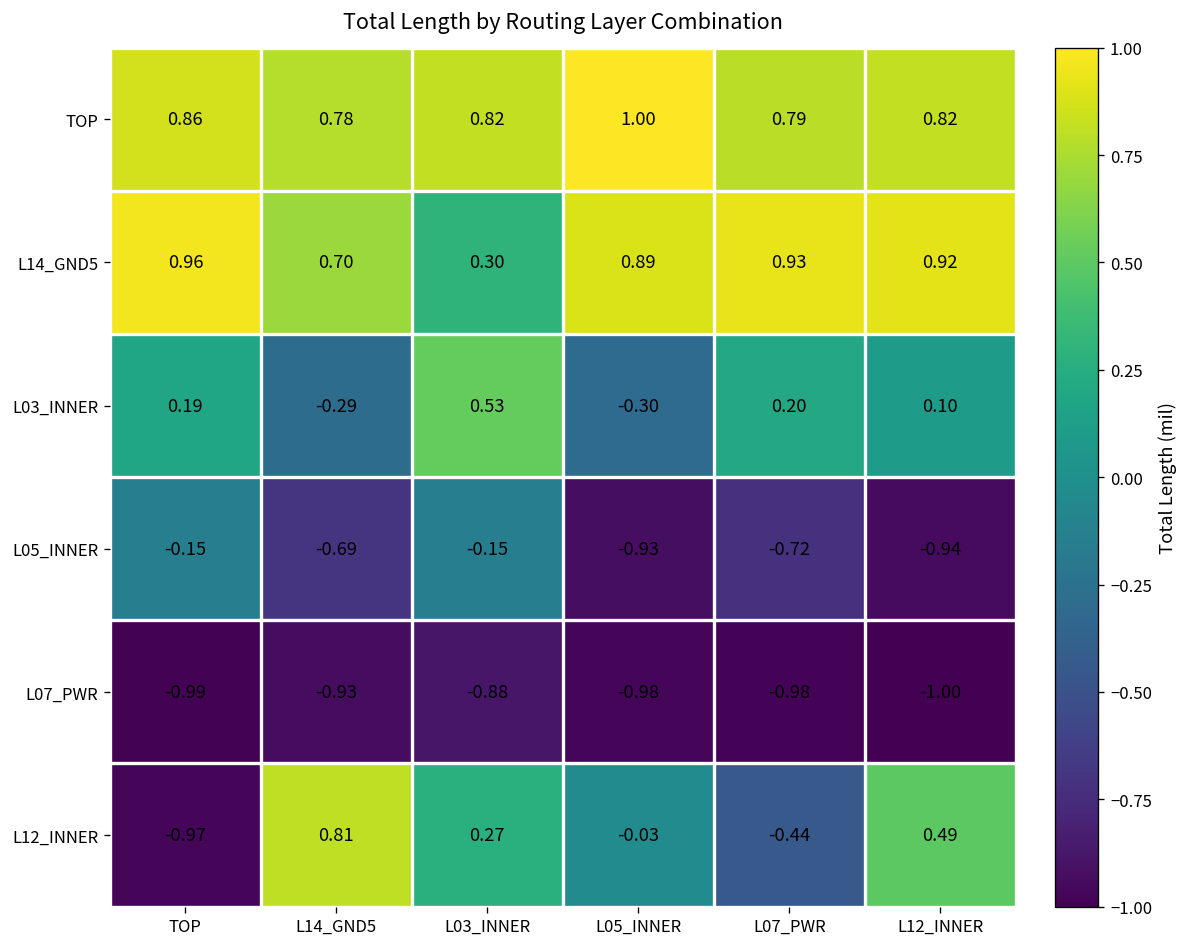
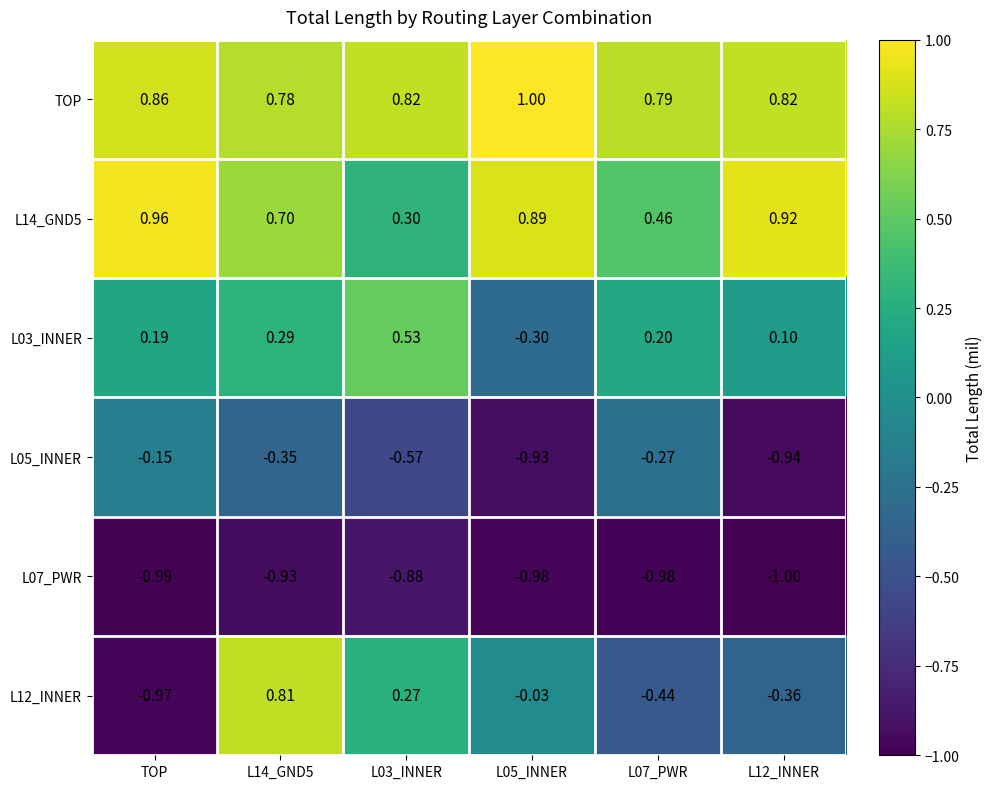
  {
    "TOP": {
      "TOP": 0.86,
      "L14_GND5": 0.78,
      "L03_INNER": 0.82,
      "L05_INNER": 1.00,
      "L07_PWR": 0.79,
      "L12_INNER": 0.82
    },
    "L14_GND5": {
      "TOP": 0.96,
      "L14_GND5": 0.70,
      "L03_INNER": 0.30,
      "L05_INNER": 0.89,
-     "L07_PWR": 0.93,
+     "L07_PWR": 0.46,
      "L12_INNER": 0.92
    },
    "L03_INNER": {
      "TOP": 0.19,
-     "L14_GND5": -0.29,
+     "L14_GND5": 0.29,
      "L03_INNER": 0.53,
      "L05_INNER": -0.30,
      "L07_PWR": 0.20,
      "L12_INNER": 0.10
    },
    "L05_INNER": {
      "TOP": -0.15,
-     "L14_GND5": -0.69,
-     "L03_INNER": -0.15,
+     "L14_GND5": -0.35,
+     "L03_INNER": -0.57,
      "L05_INNER": -0.93,
-     "L07_PWR": -0.72,
+     "L07_PWR": -0.27,
      "L12_INNER": -0.94
    },
    "L07_PWR": {
      "TOP": -0.99,
      "L14_GND5": -0.93,
      "L03_INNER": -0.88,
      "L05_INNER": -0.98,
      "L07_PWR": -0.98,
      "L12_INNER": -1.00
    },
    "L12_INNER": {
      "TOP": -0.97,
      "L14_GND5": 0.81,
      "L03_INNER": 0.27,
      "L05_INNER": -0.03,
      "L07_PWR": -0.44,
-     "L12_INNER": 0.49
+     "L12_INNER": -0.36
    }
  }
